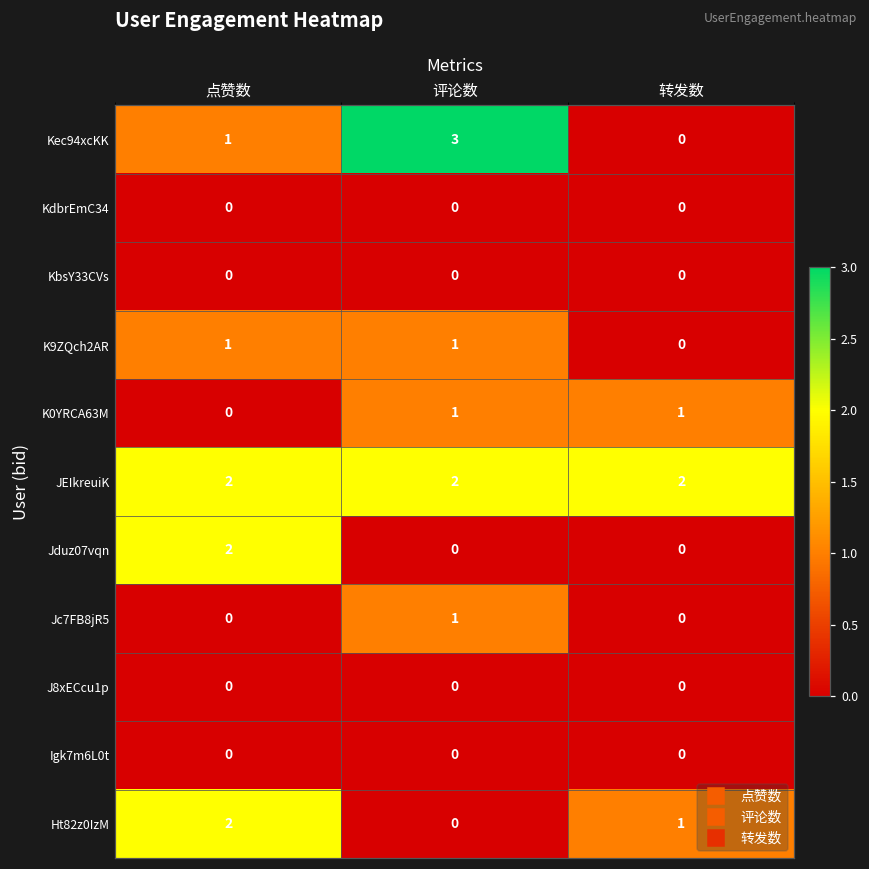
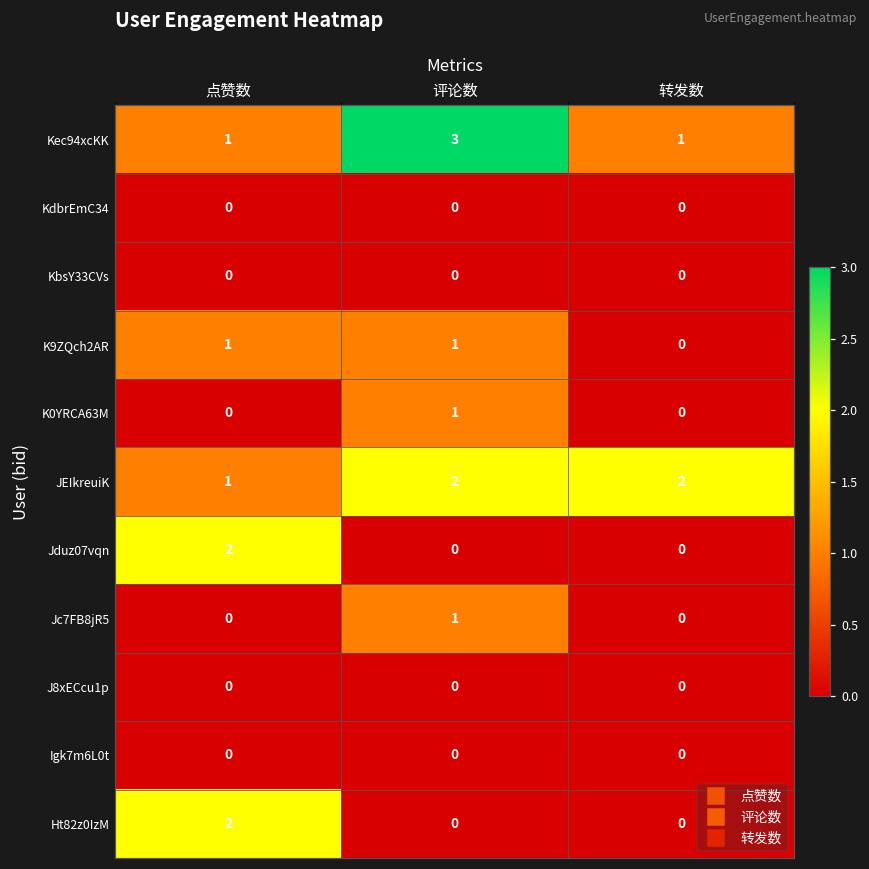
  {
    "Kec94xcKK": {
      "点赞数": 1,
      "评论数": 3,
-     "转发数": 0
+     "转发数": 1
    },
    "KdbrEmC34": {
      "点赞数": 0,
      "评论数": 0,
      "转发数": 0
    },
    "KbsY33CVs": {
      "点赞数": 0,
      "评论数": 0,
      "转发数": 0
    },
    "K9ZQch2AR": {
      "点赞数": 1,
      "评论数": 1,
      "转发数": 0
    },
    "K0YRCA63M": {
      "点赞数": 0,
      "评论数": 1,
-     "转发数": 1
+     "转发数": 0
    },
    "JEIkreuiK": {
-     "点赞数": 2,
+     "点赞数": 1,
      "评论数": 2,
      "转发数": 2
    },
    "Jduz07vqn": {
      "点赞数": 2,
      "评论数": 0,
      "转发数": 0
    },
    "Jc7FB8jR5": {
      "点赞数": 0,
      "评论数": 1,
      "转发数": 0
    },
    "J8xECcu1p": {
      "点赞数": 0,
      "评论数": 0,
      "转发数": 0
    },
    "Igk7m6L0t": {
      "点赞数": 0,
      "评论数": 0,
      "转发数": 0
    },
    "Ht82z0IzM": {
      "点赞数": 2,
      "评论数": 0,
-     "转发数": 1
+     "转发数": 0
    }
  }
